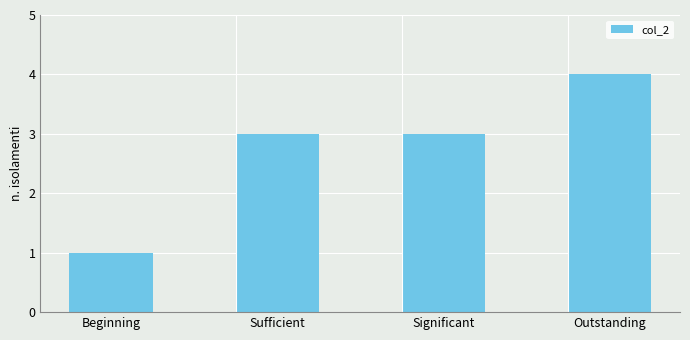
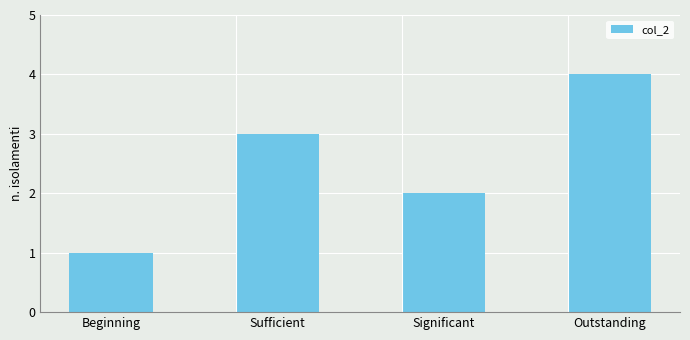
  {
    "Beginning": 1,
    "Sufficient": 3,
-   "Significant": 3,
+   "Significant": 2,
    "Outstanding": 4
  }
